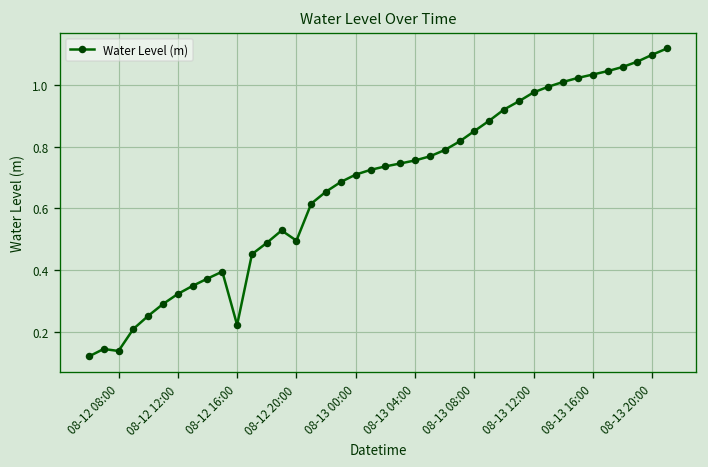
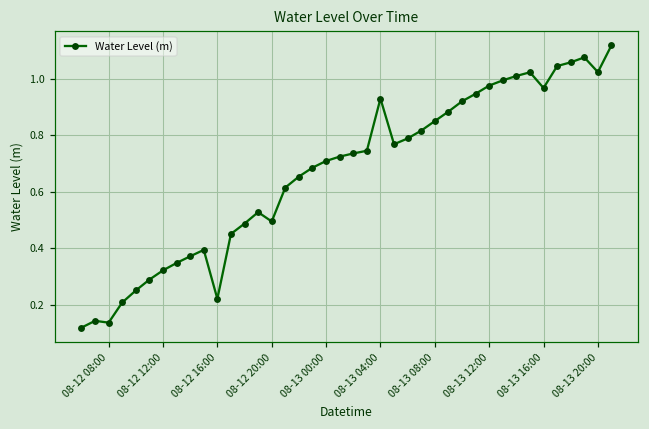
  {
    "08-12 08:00": 0.14,
    "08-12 12:00": 0.32,
    "08-12 16:00": 0.22,
    "08-12 20:00": 0.50,
    "08-13 00:00": 0.71,
-   "08-13 04:00": 0.75,
+   "08-13 04:00": 0.93,
    "08-13 08:00": 0.85,
    "08-13 12:00": 0.98,
-   "08-13 16:00": 1.03,
-   "08-13 20:00": 1.10
+   "08-13 16:00": 0.97,
+   "08-13 20:00": 1.02
  }
